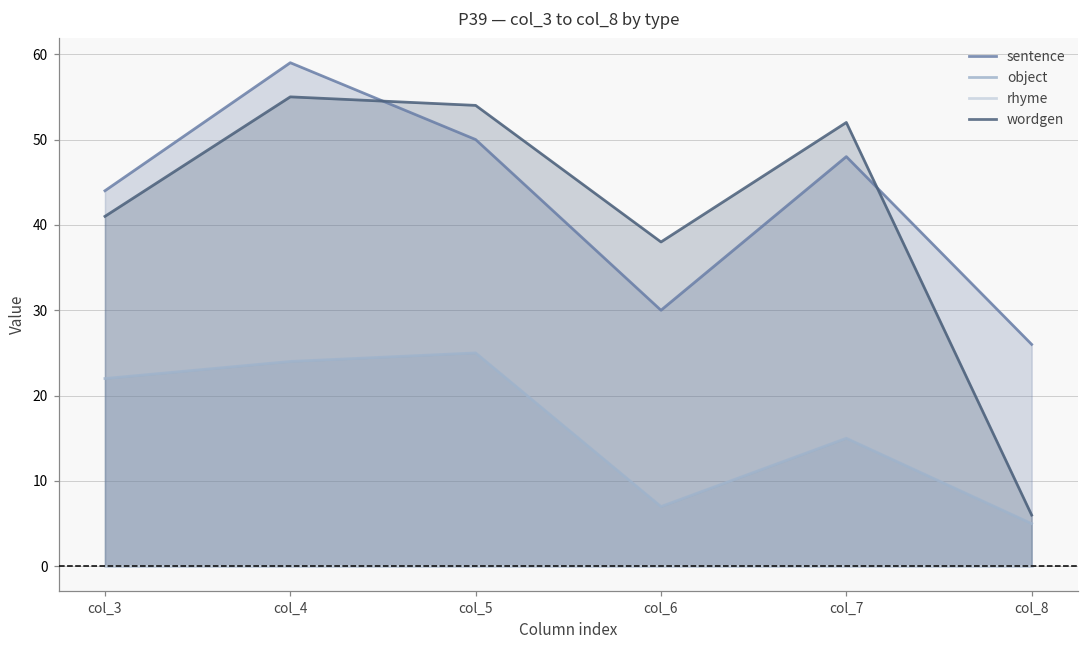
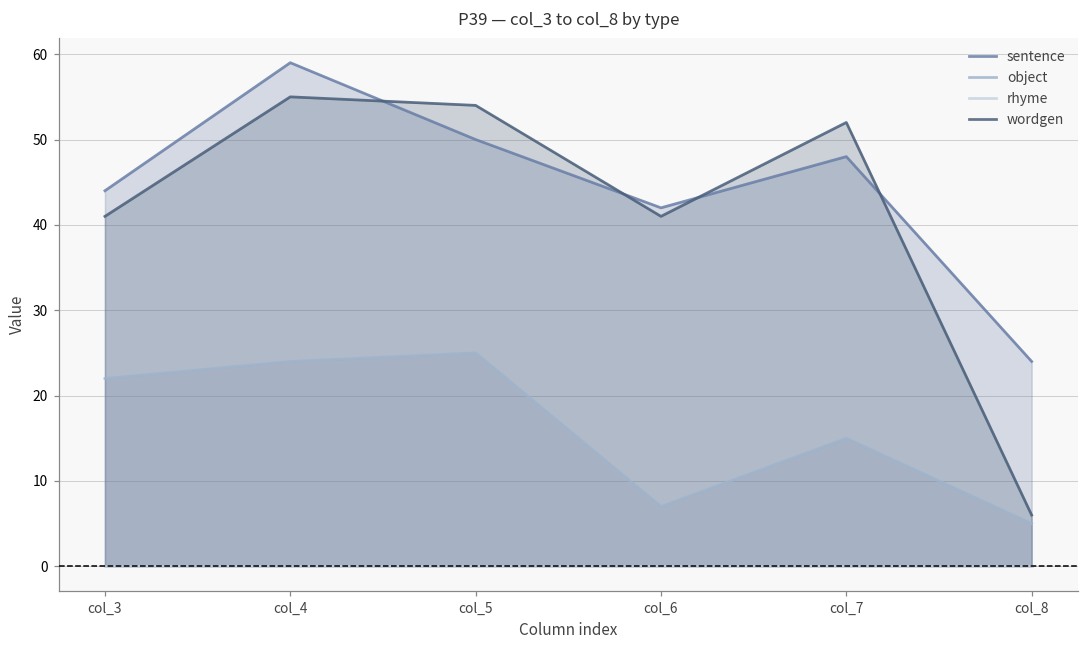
  {
    "sentence": {
      "col_3": 44,
      "col_4": 59,
      "col_5": 50,
-     "col_6": 30,
+     "col_6": 42,
      "col_7": 48,
-     "col_8": 26
+     "col_8": 24
    },
    "wordgen": {
      "col_3": 41,
      "col_4": 55,
      "col_5": 54,
-     "col_6": 38,
+     "col_6": 41,
      "col_7": 52,
      "col_8": 6
    }
  }
